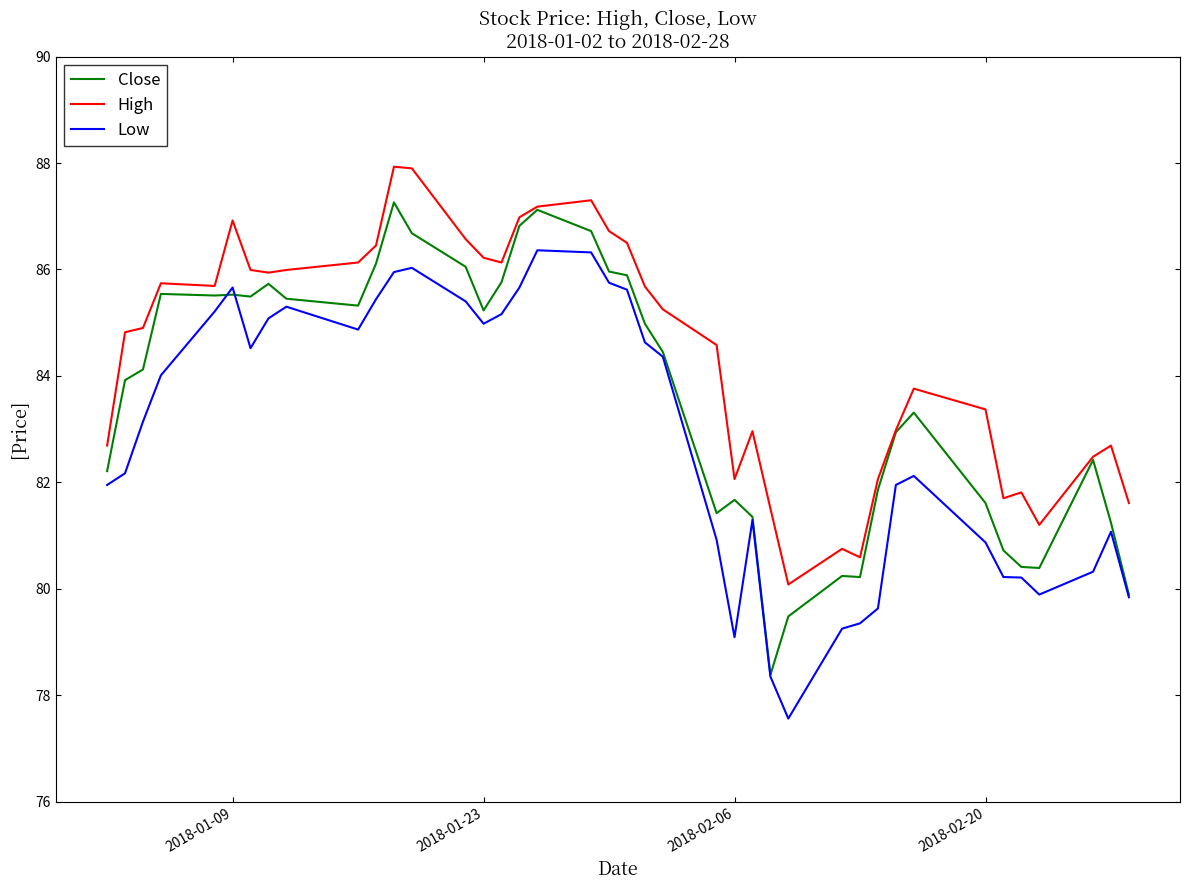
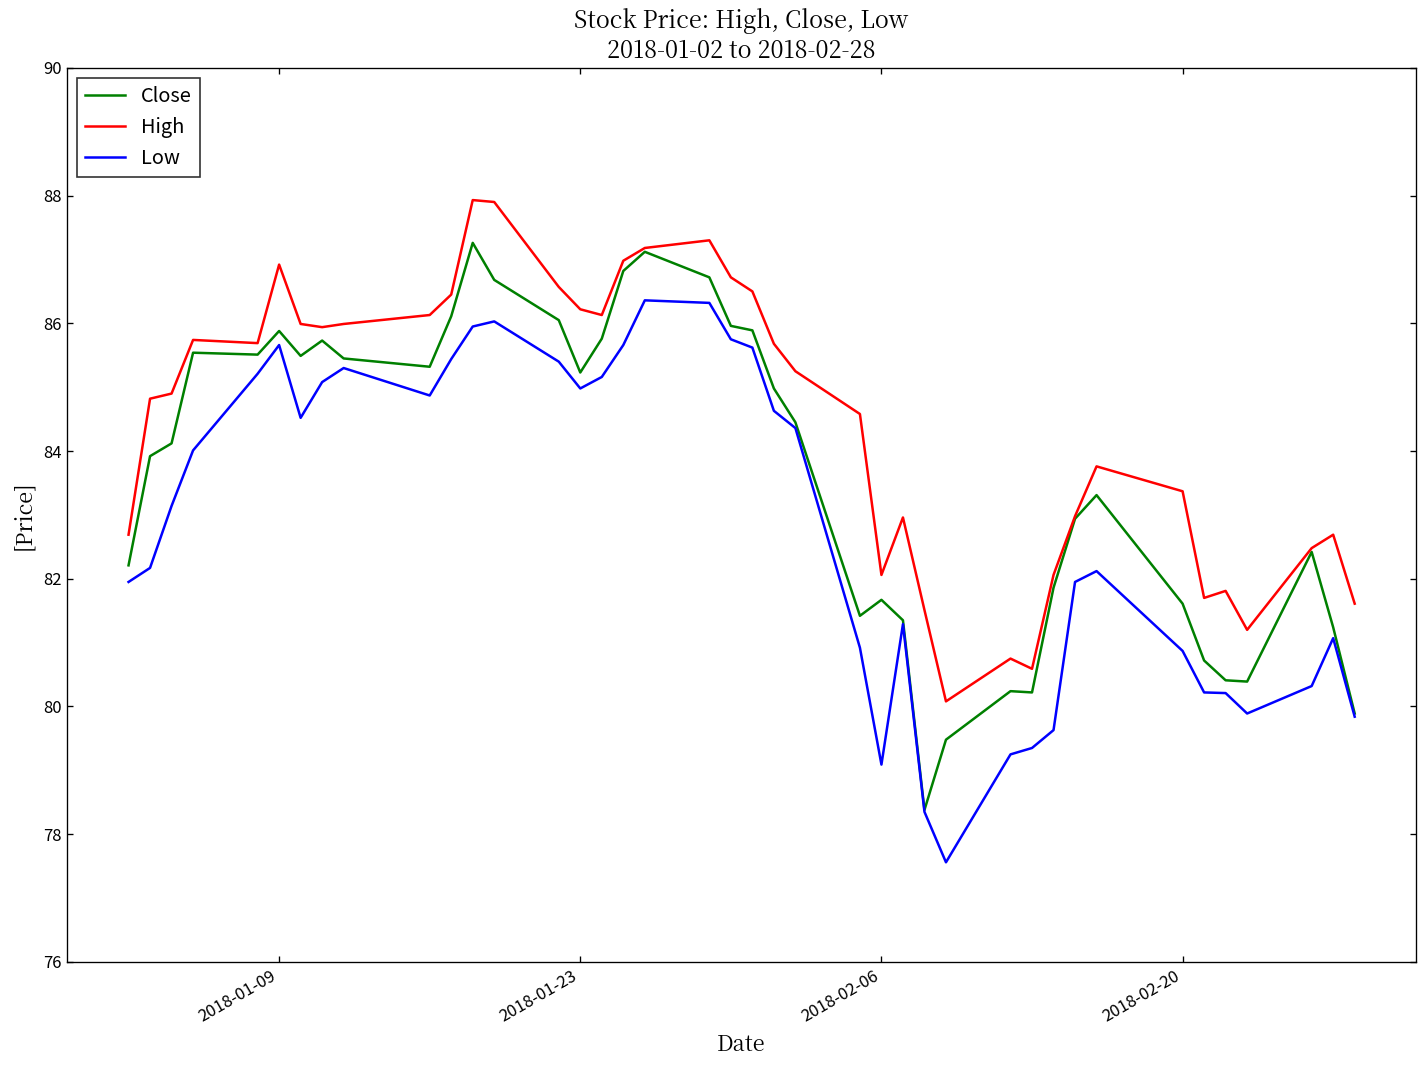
  {
    "Close": {
-     "2018-01-09": 85.5,
+     "2018-01-09": 85.9,
      "2018-01-23": 85.2,
      "2018-02-06": 81.7,
      "2018-02-20": 81.6
    },
    "High": {
      "2018-01-09": 86.9,
      "2018-01-23": 86.2,
      "2018-02-06": 82.1,
      "2018-02-20": 83.4
    },
    "Low": {
      "2018-01-09": 85.7,
      "2018-01-23": 85.0,
      "2018-02-06": 79.1,
      "2018-02-20": 80.9
    }
  }
